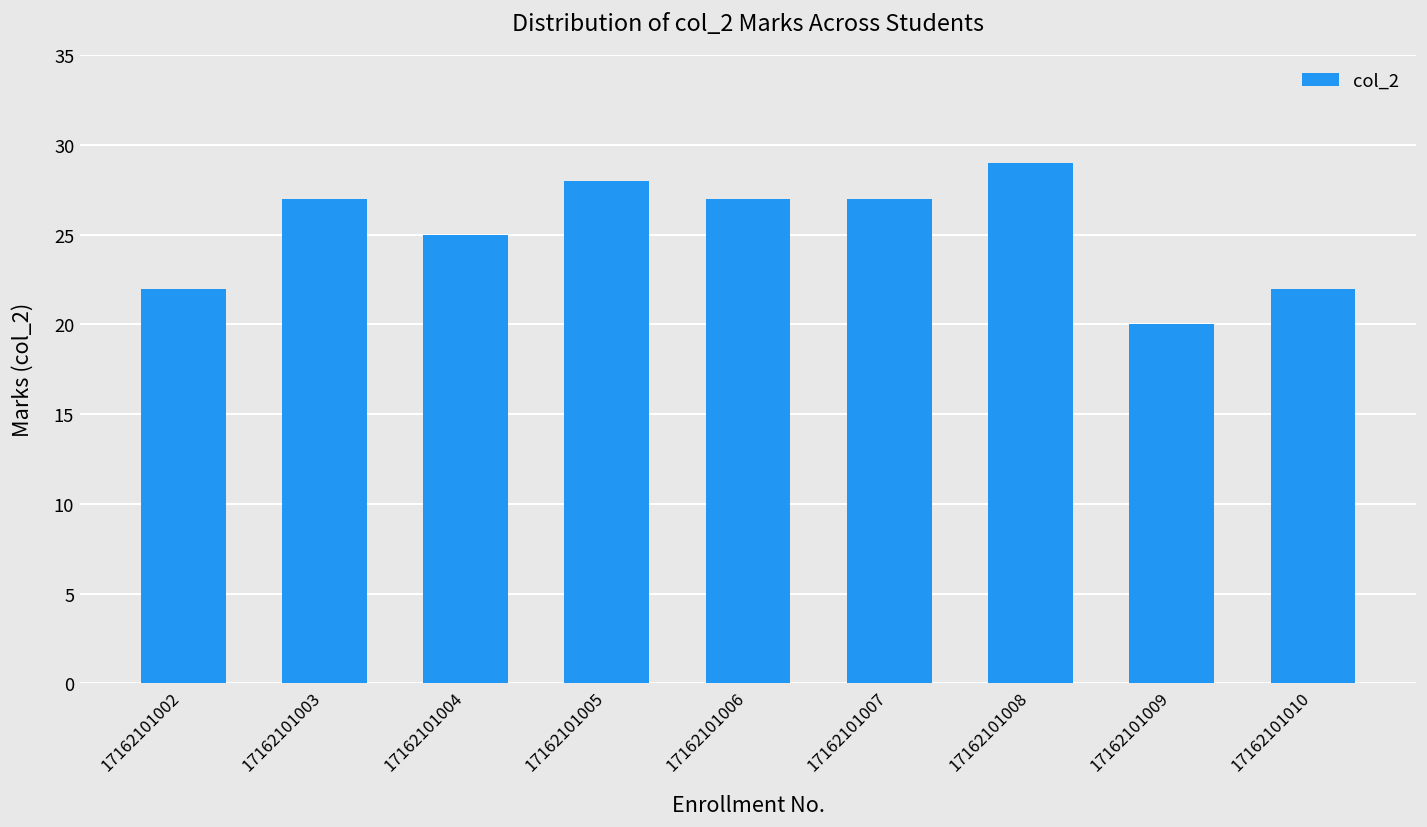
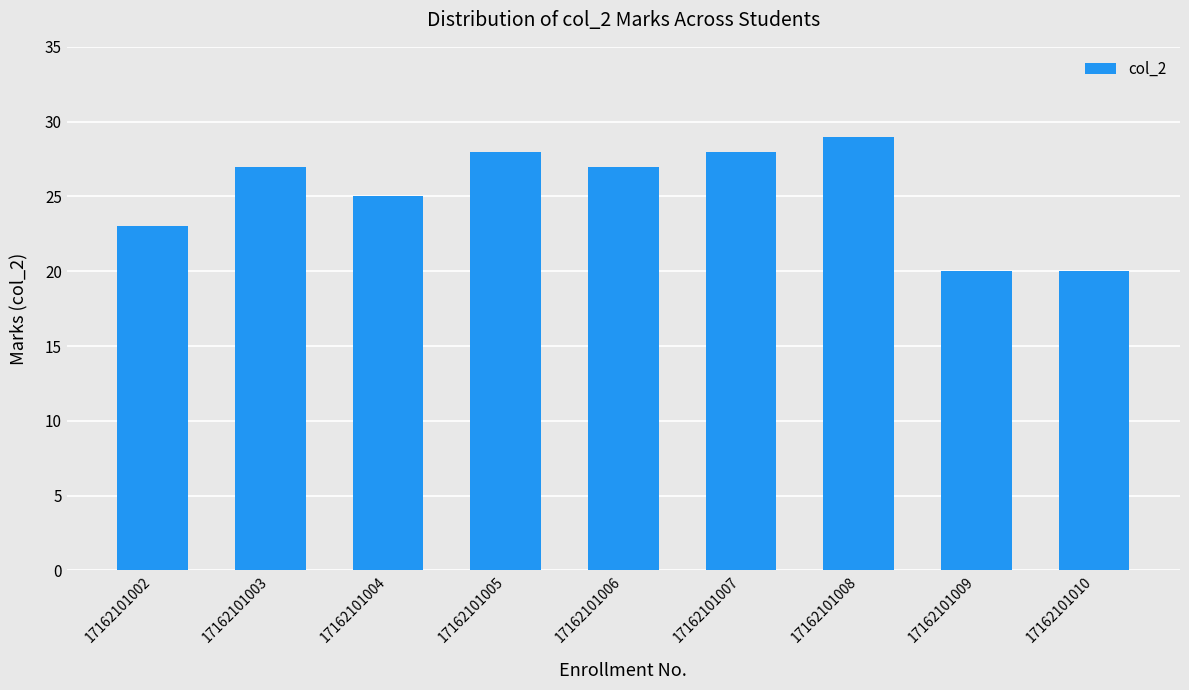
  {
-   "17162101002": 22,
+   "17162101002": 23,
    "17162101003": 27,
    "17162101004": 25,
    "17162101005": 28,
    "17162101006": 27,
-   "17162101007": 27,
+   "17162101007": 28,
    "17162101008": 29,
    "17162101009": 20,
-   "17162101010": 22
+   "17162101010": 20
  }
